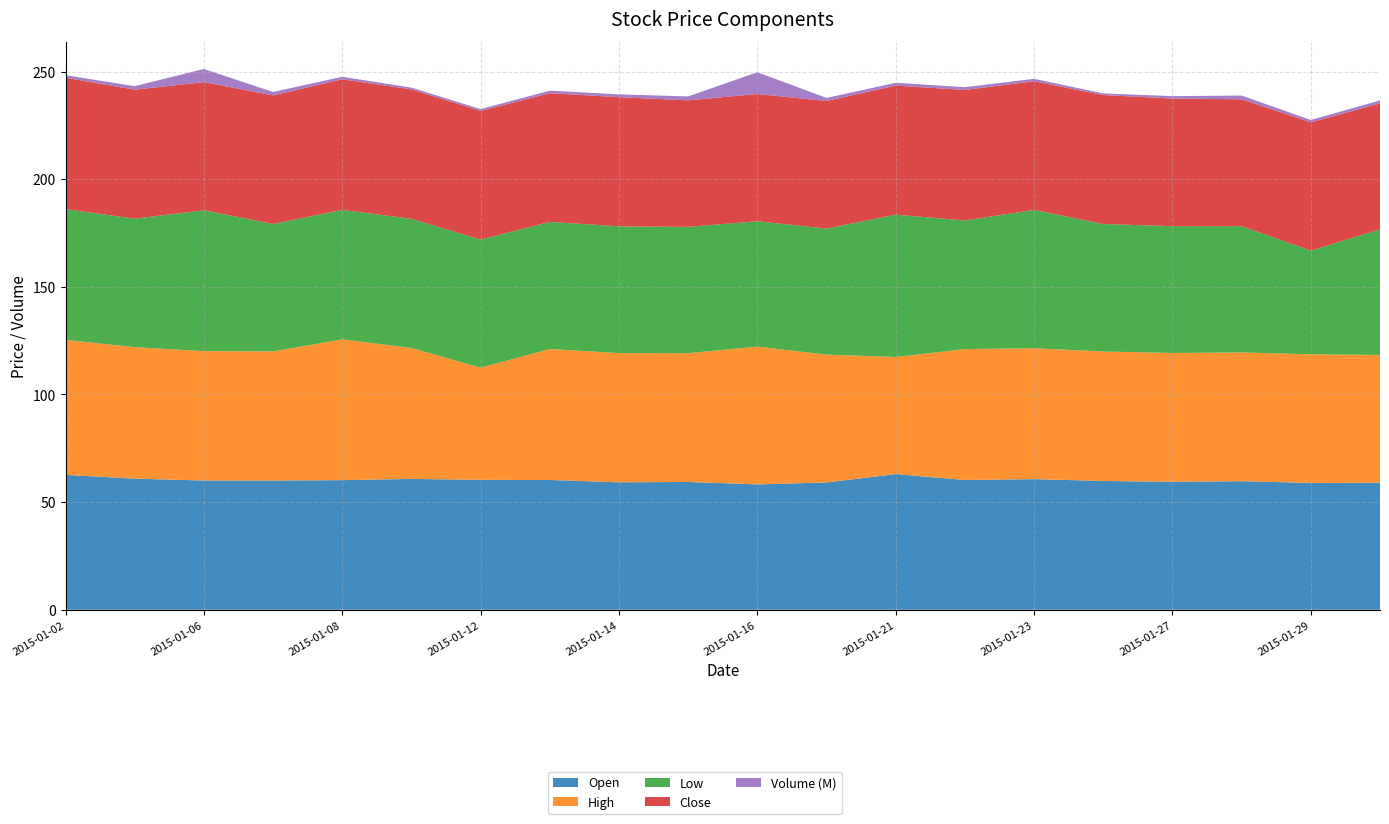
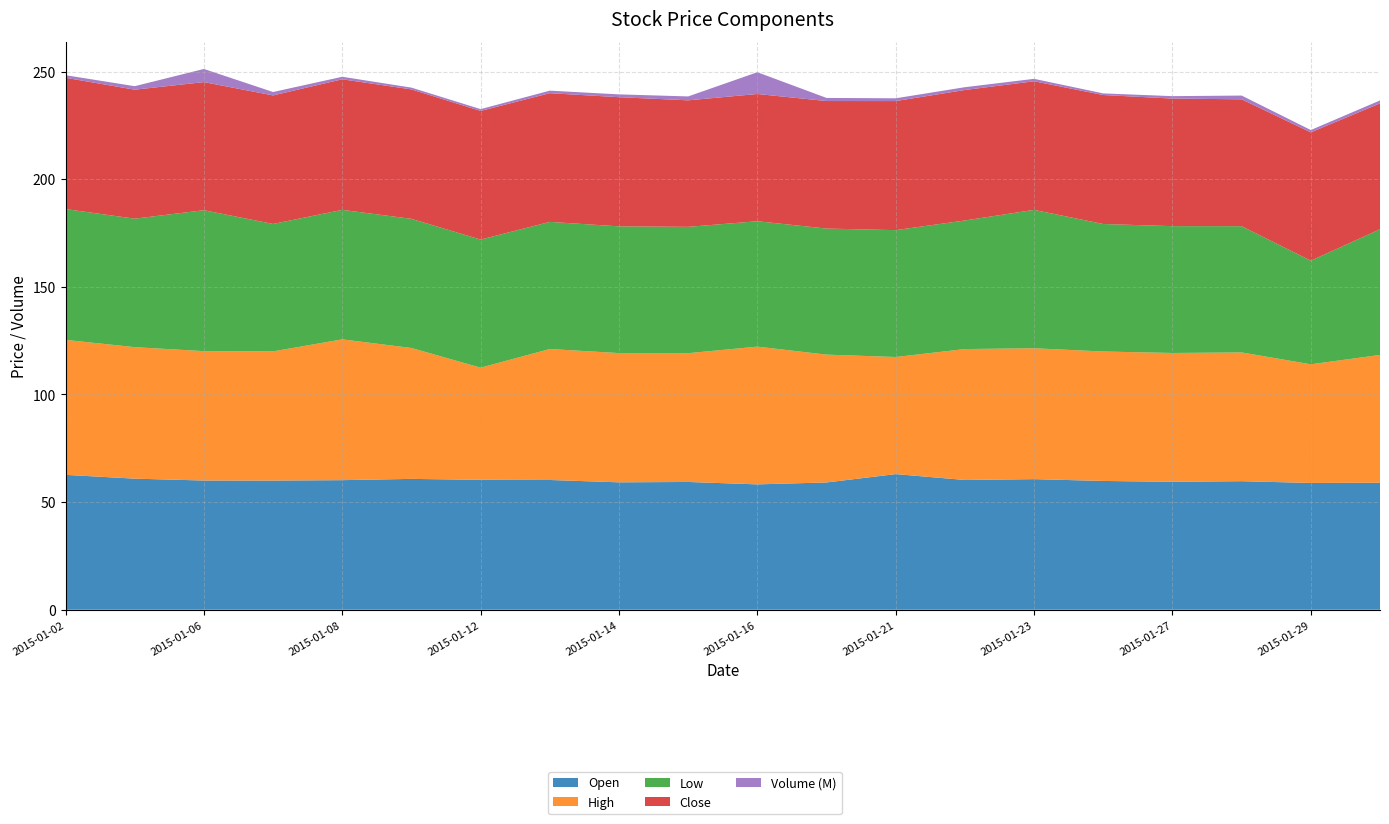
  {
    "Open": {
      "2015-01-02": 63,
      "2015-01-06": 60,
      "2015-01-08": 60,
      "2015-01-12": 60,
      "2015-01-14": 59,
      "2015-01-16": 58,
      "2015-01-21": 63,
      "2015-01-23": 61,
      "2015-01-27": 59,
      "2015-01-29": 59
    },
    "High": {
      "2015-01-02": 63,
      "2015-01-06": 60,
      "2015-01-08": 65,
      "2015-01-12": 52,
      "2015-01-14": 60,
      "2015-01-16": 64,
      "2015-01-21": 54,
      "2015-01-23": 61,
      "2015-01-27": 60,
-     "2015-01-29": 60
+     "2015-01-29": 55
    },
    "Low": {
      "2015-01-02": 61,
      "2015-01-06": 65,
      "2015-01-08": 60,
      "2015-01-12": 59,
      "2015-01-14": 59,
      "2015-01-16": 58,
-     "2015-01-21": 66,
+     "2015-01-21": 59,
      "2015-01-23": 64,
      "2015-01-27": 59,
      "2015-01-29": 48
    },
    "Close": {
      "2015-01-02": 61,
      "2015-01-06": 60,
      "2015-01-14": 60,
      "2015-01-16": 59,
      "2015-01-21": 60
    },
    "Volume (M)": {
      "2015-01-02": 1,
      "2015-01-06": 6,
      "2015-01-14": 1,
      "2015-01-16": 10,
      "2015-01-21": 1
    }
  }
